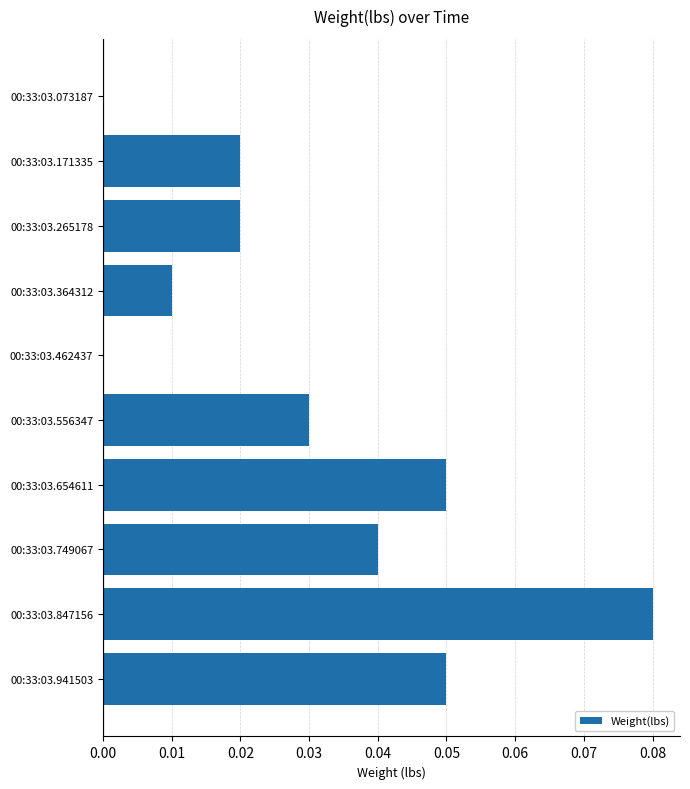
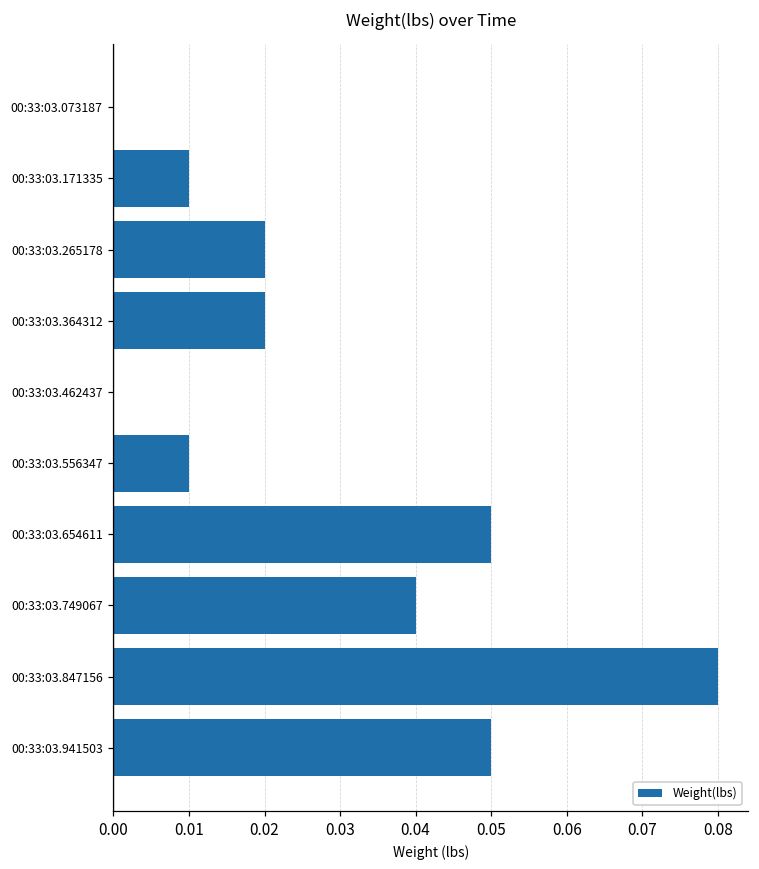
  {
    "00:33:03.073187": 0.00,
-   "00:33:03.171335": 0.02,
+   "00:33:03.171335": 0.01,
    "00:33:03.265178": 0.02,
-   "00:33:03.364312": 0.01,
+   "00:33:03.364312": 0.02,
    "00:33:03.462437": 0.00,
-   "00:33:03.556347": 0.03,
+   "00:33:03.556347": 0.01,
    "00:33:03.654611": 0.05,
    "00:33:03.749067": 0.04,
    "00:33:03.847156": 0.08,
    "00:33:03.941503": 0.05
  }
